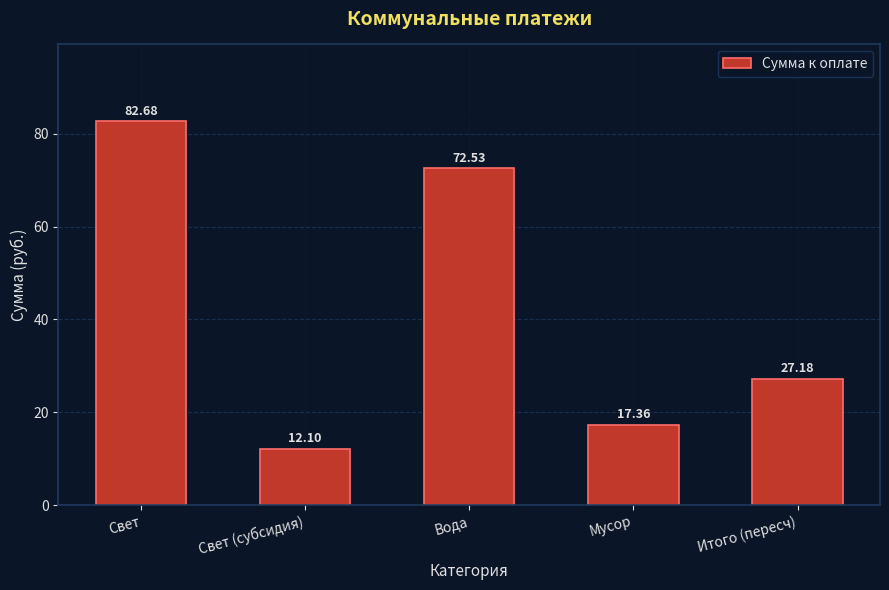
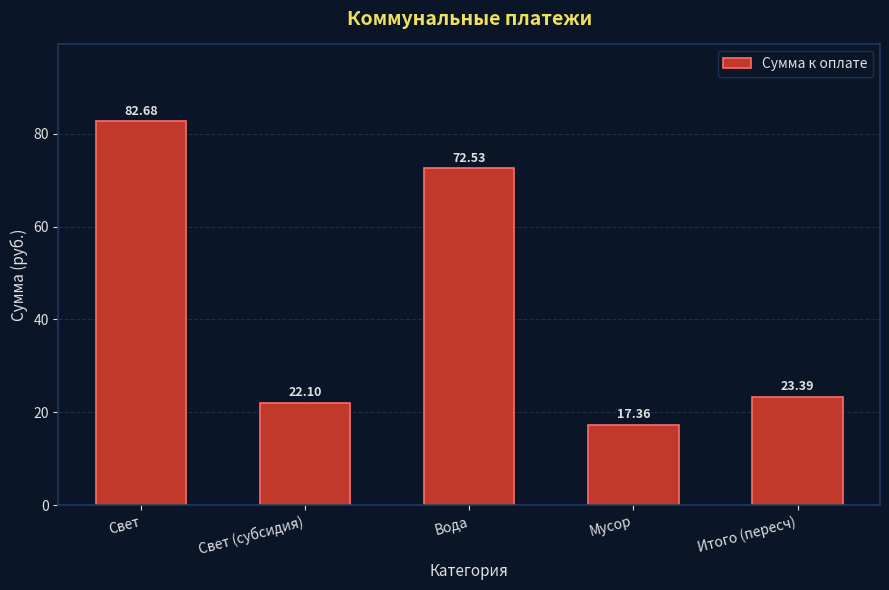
  {
    "Свет": 82.68,
-   "Свет (субсидия)": 12.10,
+   "Свет (субсидия)": 22.10,
    "Вода": 72.53,
    "Мусор": 17.36,
-   "Итого (пересч)": 27.18
+   "Итого (пересч)": 23.39
  }
